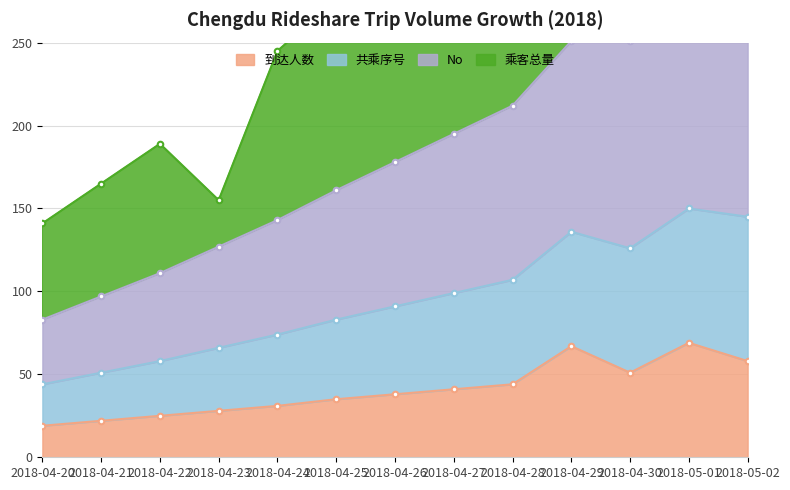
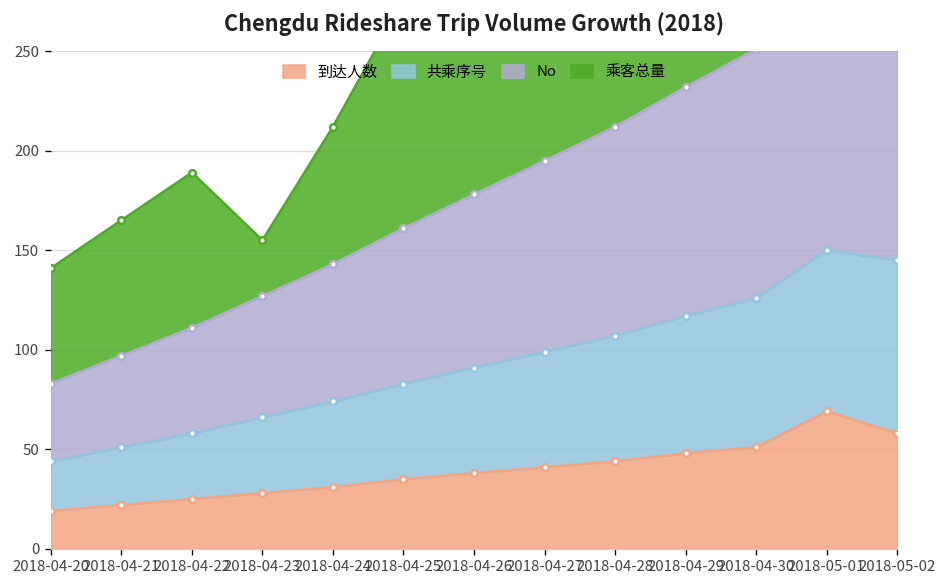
  {
    "到达人数": {
      "2018-04-20": 19,
      "2018-04-21": 22,
      "2018-04-22": 25,
      "2018-04-23": 28,
      "2018-04-24": 31,
      "2018-04-25": 35,
      "2018-04-26": 38,
      "2018-04-27": 41,
      "2018-04-28": 44,
-     "2018-04-29": 67,
+     "2018-04-29": 48,
      "2018-04-30": 51,
      "2018-05-01": 69,
      "2018-05-02": 58
    },
    "乘客总量": {
      "2018-04-20": 58,
      "2018-04-21": 68,
      "2018-04-22": 78,
      "2018-04-23": 28,
-     "2018-04-24": 102
+     "2018-04-24": 69
    }
  }
